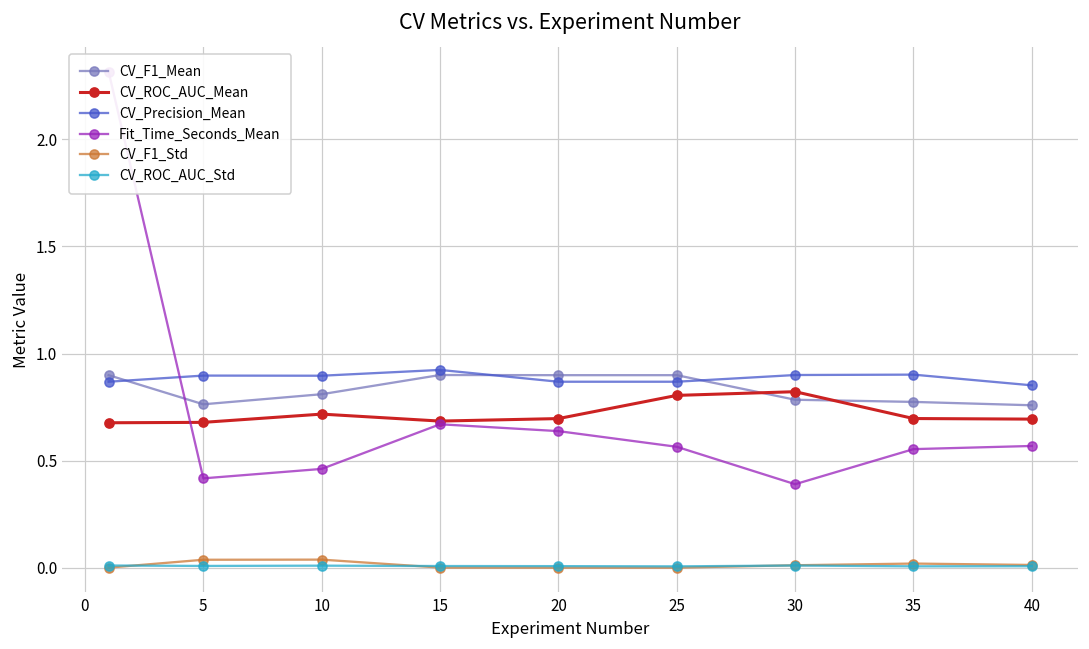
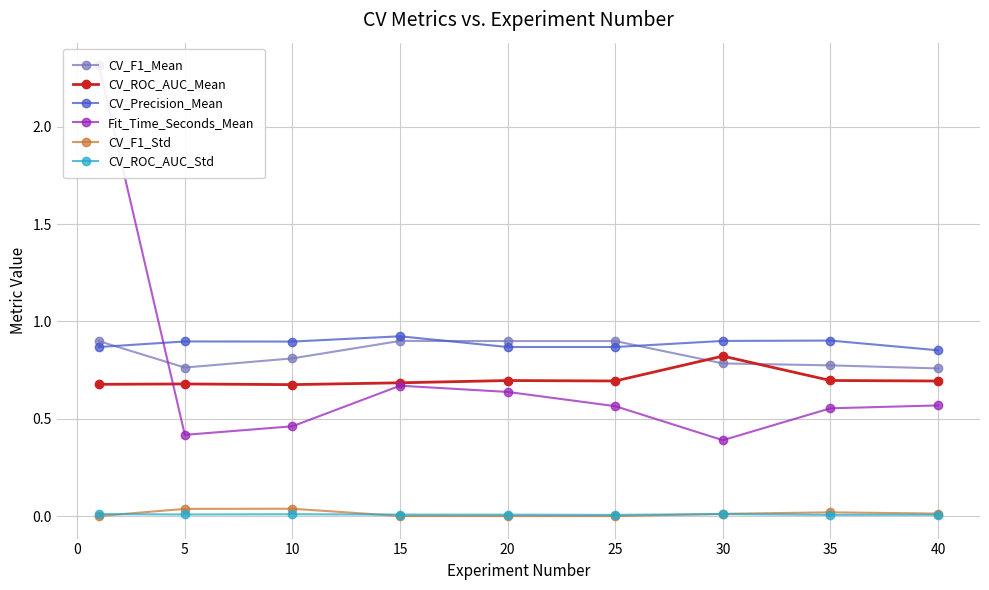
  {
    "CV_F1_Mean": {
      "5": 0.76,
      "10": 0.81,
      "15": 0.90,
      "20": 0.90,
      "25": 0.90,
      "30": 0.78,
      "35": 0.77,
      "40": 0.76
    },
    "CV_ROC_AUC_Mean": {
      "5": 0.68,
-     "10": 0.72,
+     "10": 0.68,
      "15": 0.68,
      "20": 0.70,
-     "25": 0.80,
+     "25": 0.69,
      "30": 0.82,
      "35": 0.70,
      "40": 0.69
    },
    "CV_Precision_Mean": {
      "5": 0.90,
      "10": 0.90,
      "15": 0.92,
      "20": 0.87,
      "25": 0.87,
      "30": 0.90,
      "35": 0.90,
      "40": 0.85
    },
    "Fit_Time_Seconds_Mean": {
      "5": 0.42,
      "10": 0.46,
      "15": 0.67,
      "20": 0.64,
      "25": 0.56,
      "30": 0.39,
      "35": 0.55,
      "40": 0.57
    },
    "CV_F1_Std": {
      "5": 0.04,
      "10": 0.04
    },
    "CV_ROC_AUC_Std": {
      "5": 0.01,
      "10": 0.01
    }
  }
